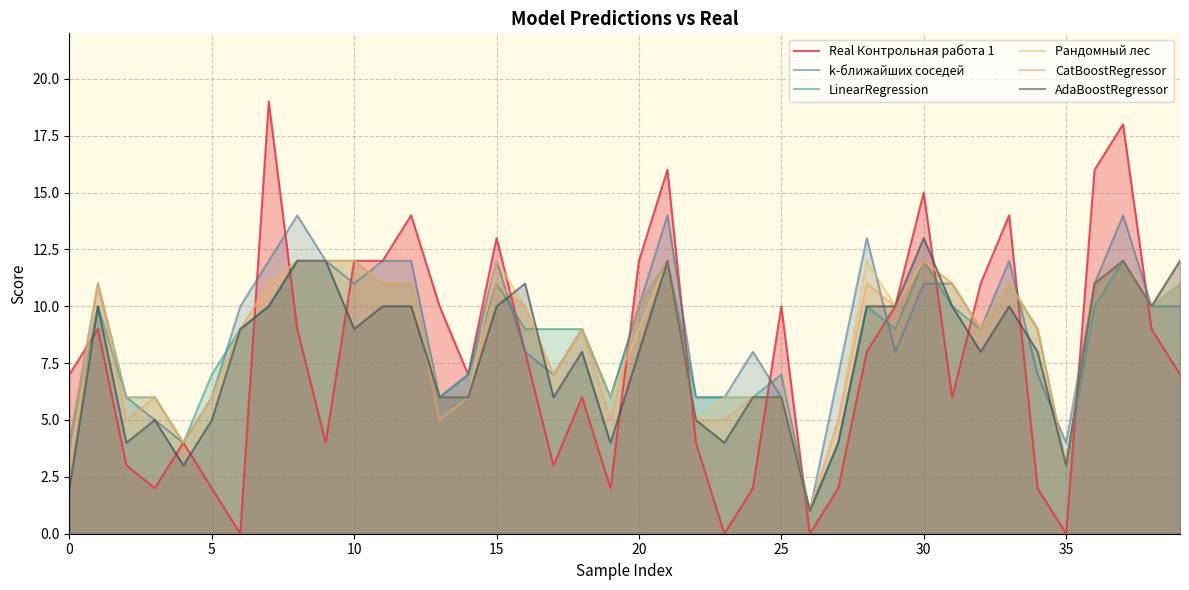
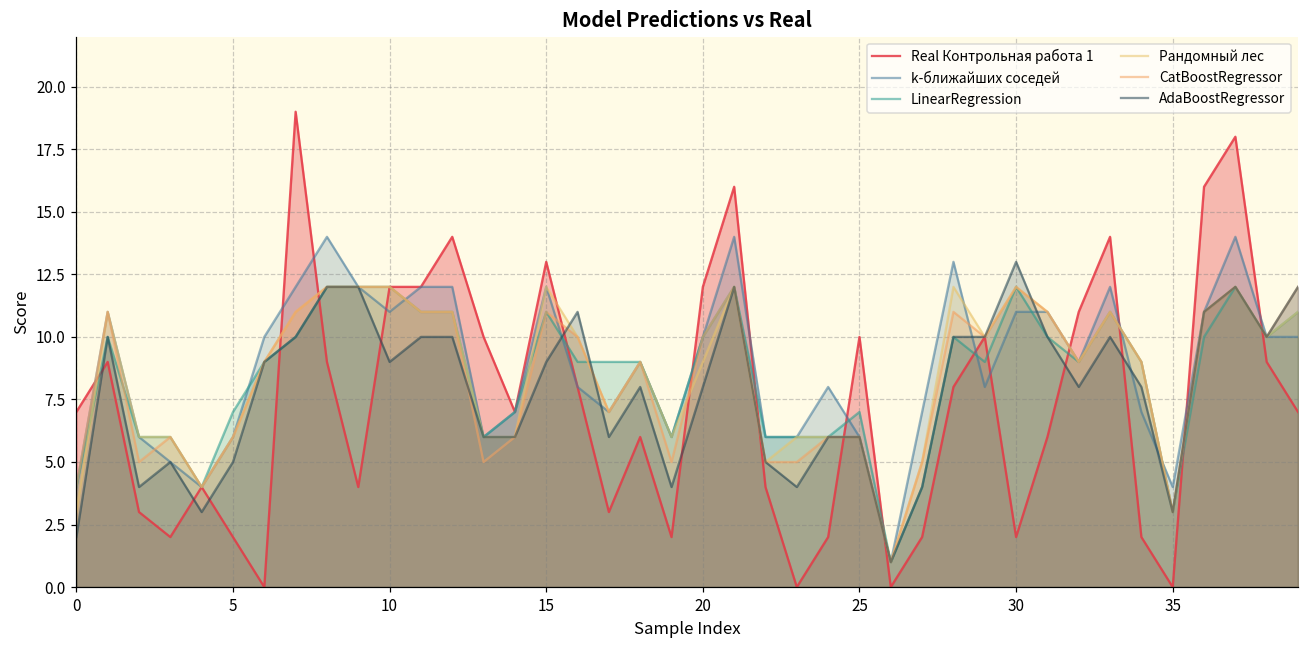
  {
    "Real Контрольная работа 1": {
      "0": 7,
      "5": 2,
      "15": 13,
      "20": 12,
      "25": 10,
-     "30": 15,
+     "30": 2,
      "35": 0
    },
    "AdaBoostRegressor": {
      "0": 2,
      "5": 5,
      "10": 9,
-     "15": 10,
+     "15": 9,
      "20": 8,
      "30": 13
    }
  }
